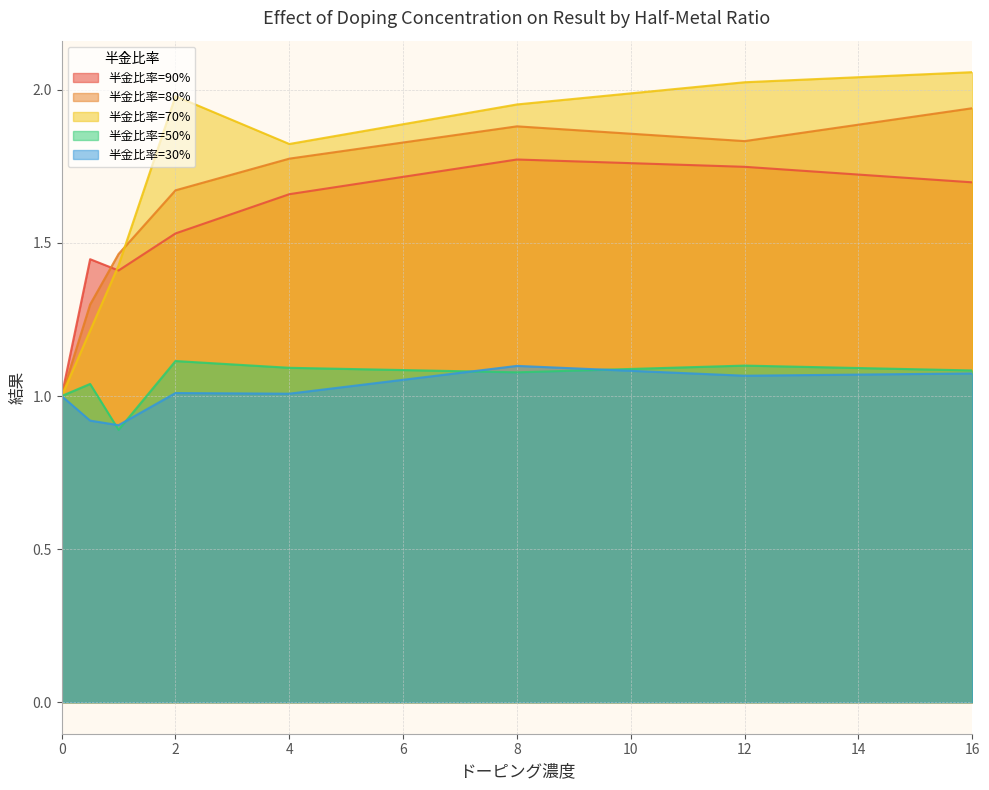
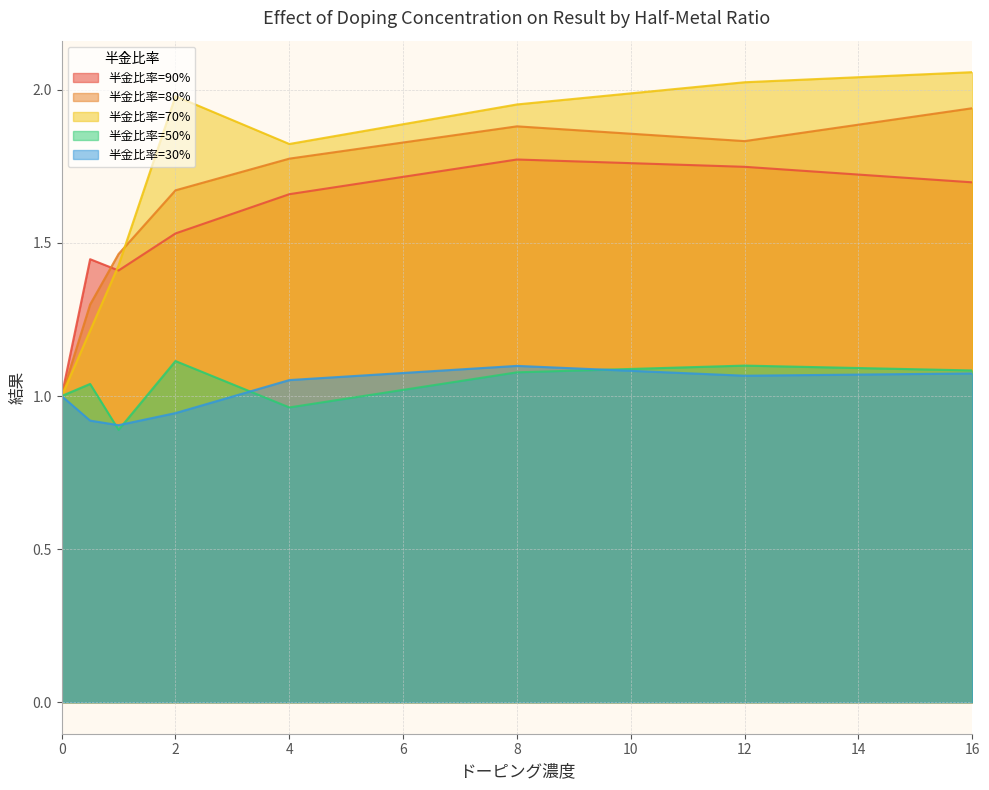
  {
    "半金比率=50%": {
      "2": 1.11,
-     "4": 1.09,
+     "4": 0.96,
      "8": 1.08,
      "12": 1.10,
      "16": 1.08
    },
    "半金比率=30%": {
-     "2": 1.01,
-     "4": 1.01,
+     "2": 0.94,
+     "4": 1.05,
      "8": 1.10,
      "12": 1.07,
      "16": 1.07
    }
  }
